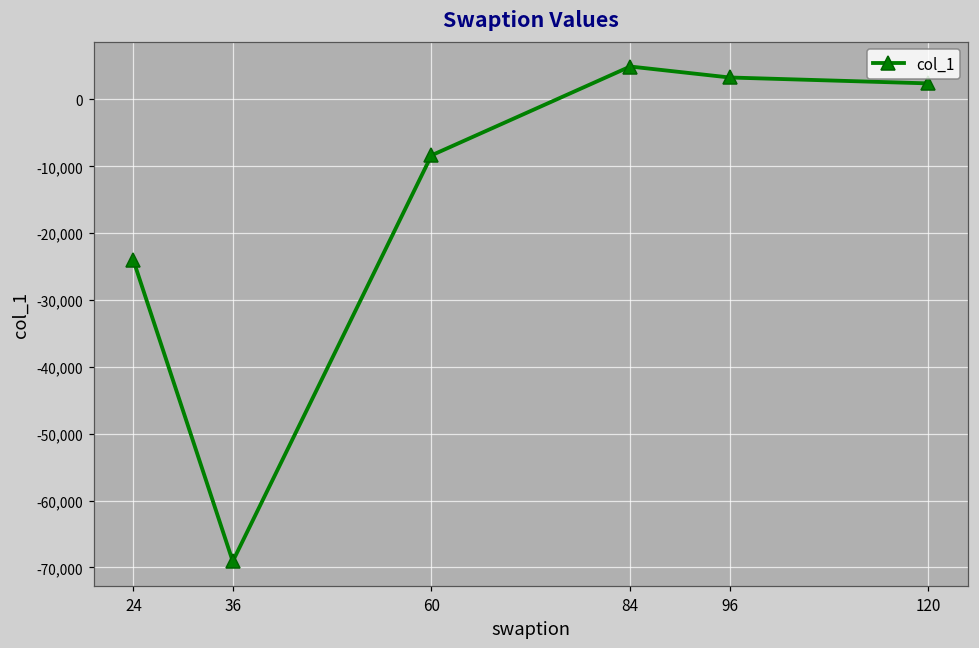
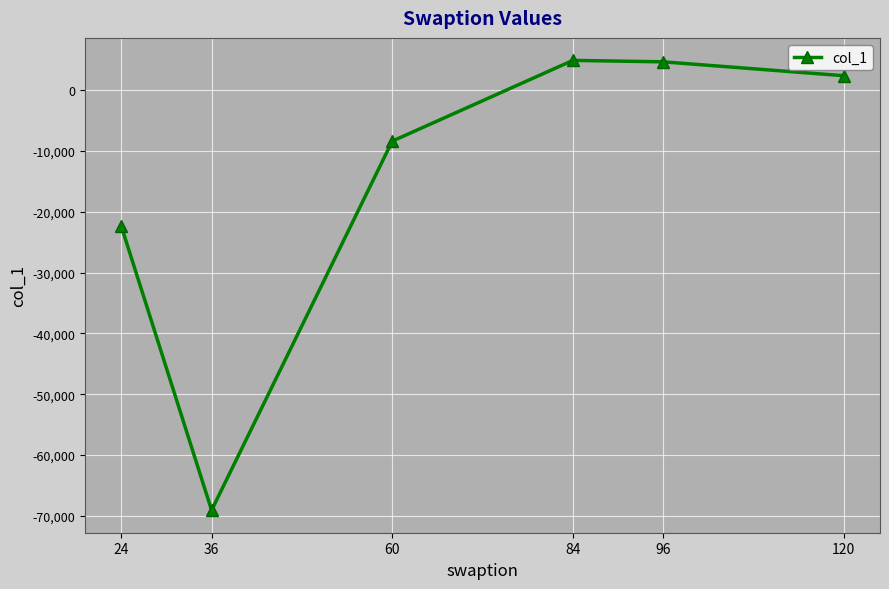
  {
-   "24": "-24,000",
+   "24": "-22,000",
    "36": "-69,000",
    "60": "-8,000",
    "84": "5,000",
-   "96": "3,000",
+   "96": "5,000",
    "120": "2,000"
  }
